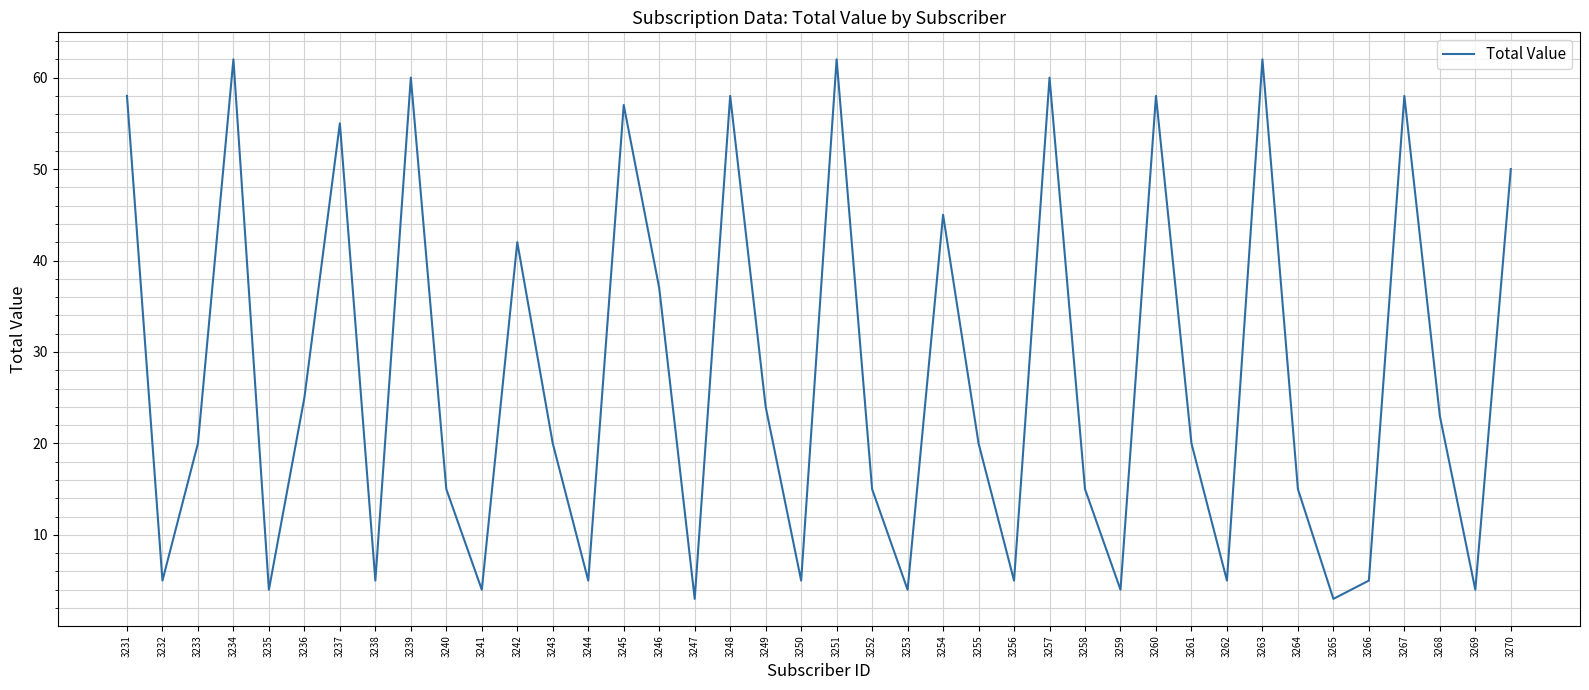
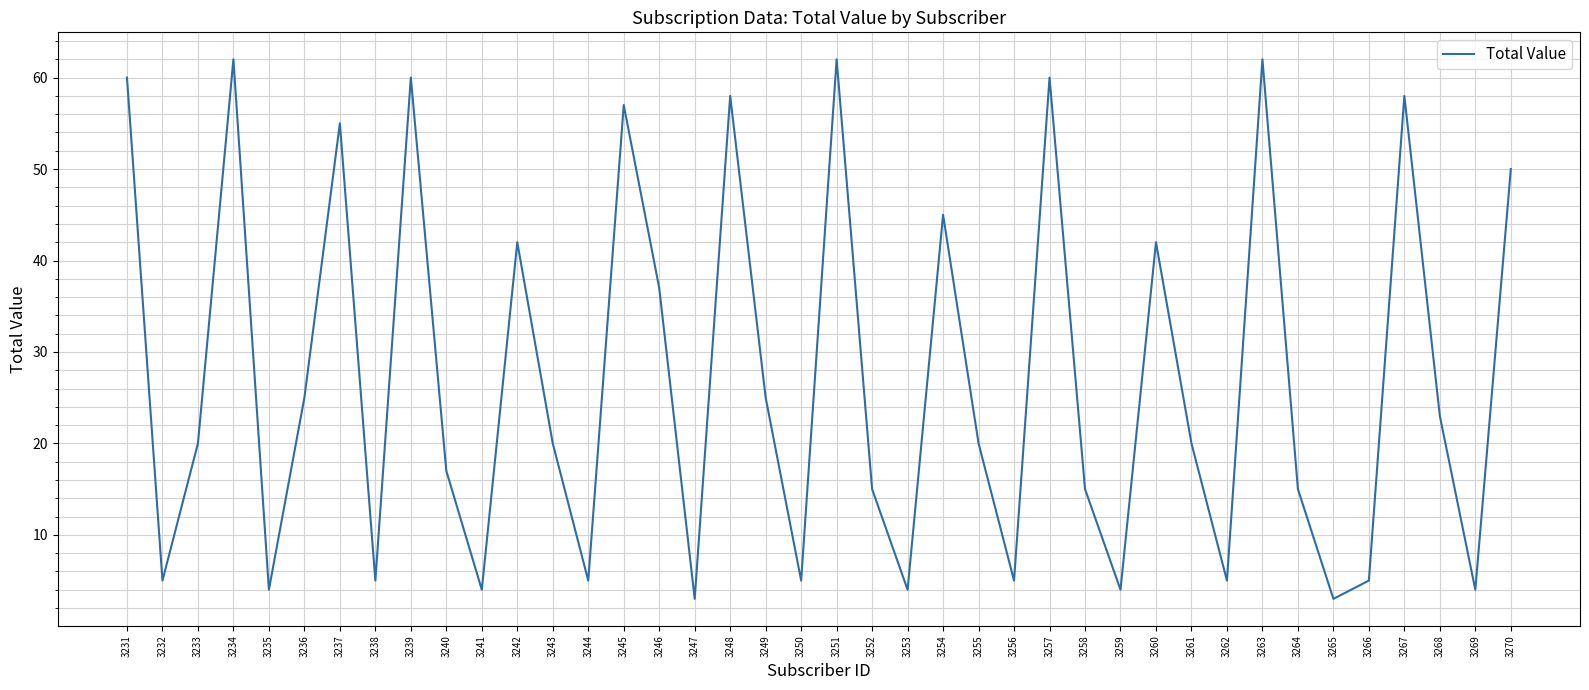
  {
-   "3231": 58,
+   "3231": 60,
    "3232": 5,
    "3233": 20,
    "3234": 62,
    "3235": 4,
    "3236": 25,
    "3237": 55,
    "3238": 5,
    "3239": 60,
-   "3240": 15,
+   "3240": 17,
    "3241": 4,
    "3242": 42,
    "3243": 20,
    "3244": 5,
    "3245": 57,
    "3246": 37,
    "3247": 3,
    "3248": 58,
-   "3249": 24,
+   "3249": 25,
    "3250": 5,
    "3251": 62,
    "3252": 15,
    "3253": 4,
    "3254": 45,
    "3255": 20,
    "3256": 5,
    "3257": 60,
    "3258": 15,
    "3259": 4,
-   "3260": 58,
+   "3260": 42,
    "3261": 20,
    "3262": 5,
    "3263": 62,
    "3264": 15,
    "3265": 3,
    "3266": 5,
    "3267": 58,
    "3268": 23,
    "3269": 4,
    "3270": 50
  }
